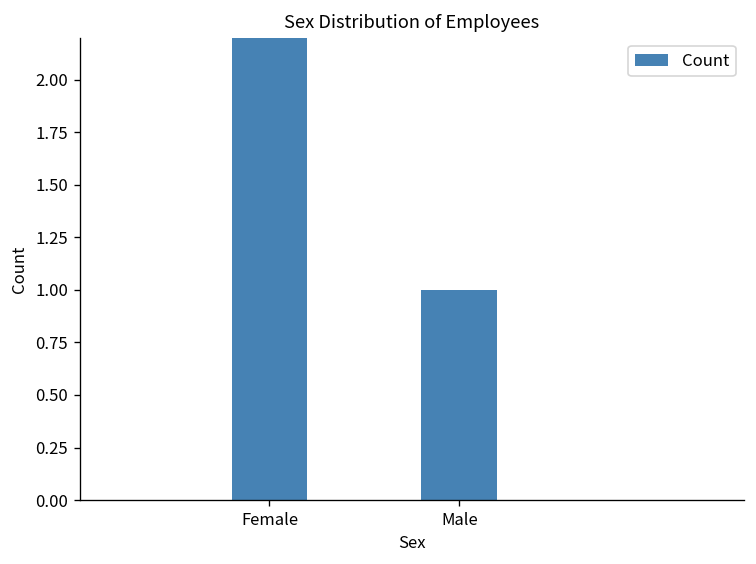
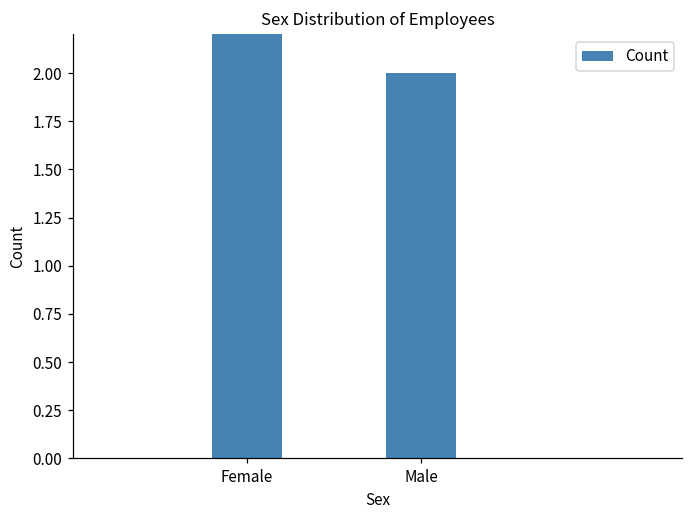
  {
-   "Male": 1
+   "Male": 2
  }
